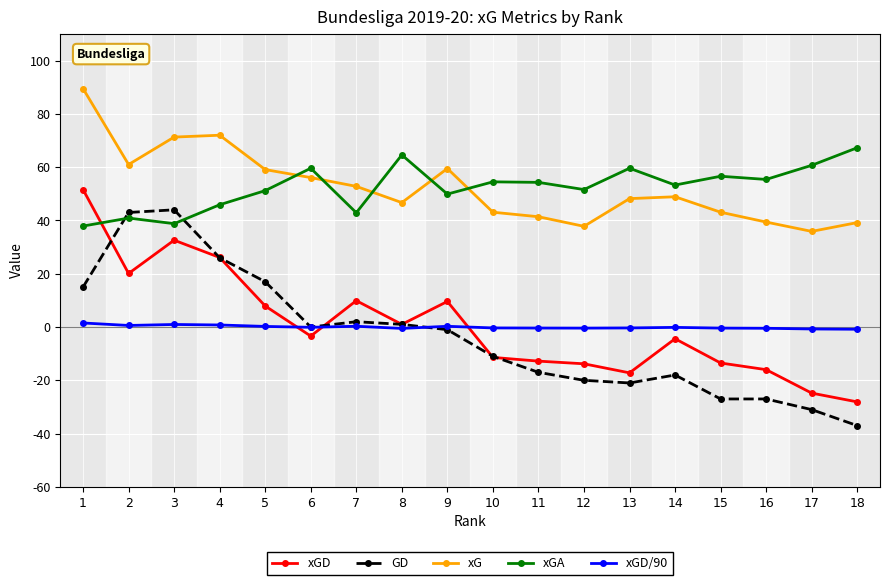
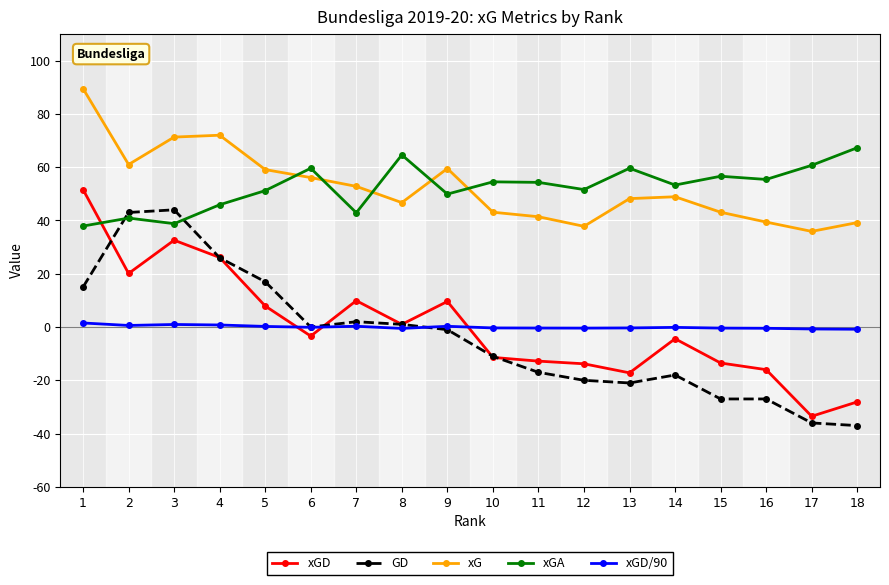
  {
    "xGD": {
      "1": 52,
      "2": 20,
      "3": 33,
      "5": 8,
      "6": -3,
      "7": 10,
      "9": 10,
      "11": -13,
      "12": -14,
      "13": -17,
      "14": -4,
      "15": -14,
      "16": -16,
-     "17": -25,
+     "17": -34,
      "18": -28
    },
    "GD": {
      "1": 15,
      "2": 43,
      "3": 44,
      "5": 17,
      "7": 2,
      "9": -1,
      "11": -17,
      "12": -20,
      "13": -21,
      "14": -18,
      "15": -27,
      "16": -27,
-     "17": -31,
+     "17": -36,
      "18": -37
    },
    "xG": {
      "1": 90,
      "2": 61,
      "3": 71,
      "4": 72,
      "5": 59,
      "6": 56,
      "7": 53,
      "8": 47,
      "9": 60,
      "10": 43,
      "11": 41,
      "12": 38,
      "13": 48,
      "14": 49,
      "15": 43,
      "16": 39,
      "17": 36,
      "18": 39
    },
    "xGA": {
      "1": 38,
      "2": 41,
      "3": 39,
      "4": 46,
      "5": 51,
      "6": 60,
      "7": 43,
      "8": 65,
      "9": 50,
      "10": 55,
      "11": 54,
      "12": 52,
      "13": 60,
      "14": 53,
      "15": 57,
      "16": 55,
      "17": 61,
      "18": 67
    },
    "xGD/90": {
      "1": 2,
      "2": 1,
      "3": 1,
      "4": 1,
      "5": 0,
      "7": 0,
      "8": -1,
      "9": 0,
      "10": 0,
      "11": 0,
      "12": 0,
      "13": 0,
      "14": 0,
      "15": 0,
      "16": 0,
      "17": -1,
      "18": -1
    }
  }
